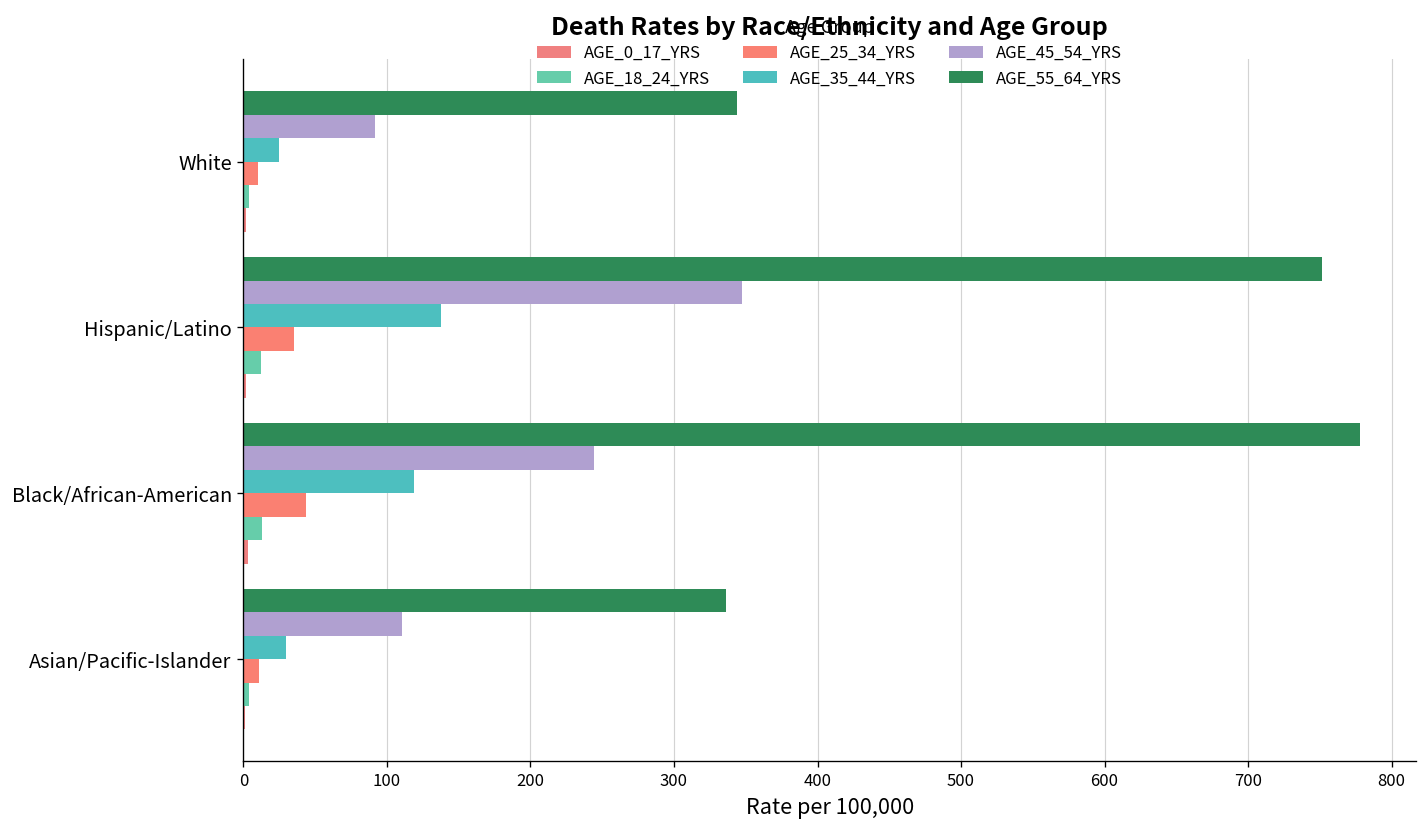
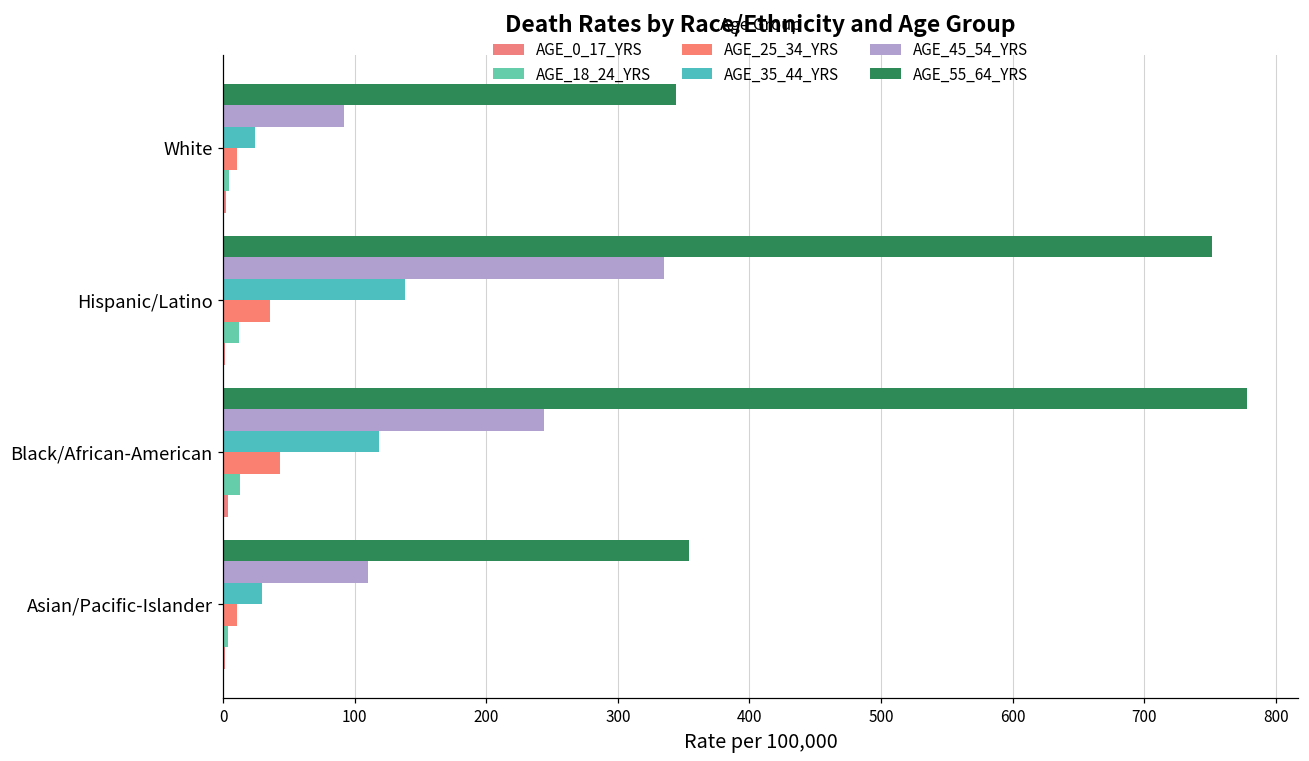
  {
    "AGE_45_54_YRS": {
      "White": 92,
-     "Hispanic/Latino": 348,
+     "Hispanic/Latino": 335,
      "Black/African-American": 244,
      "Asian/Pacific-Islander": 110
    },
    "AGE_55_64_YRS": {
      "White": 344,
      "Hispanic/Latino": 752,
      "Black/African-American": 778,
-     "Asian/Pacific-Islander": 337
+     "Asian/Pacific-Islander": 354
    }
  }
